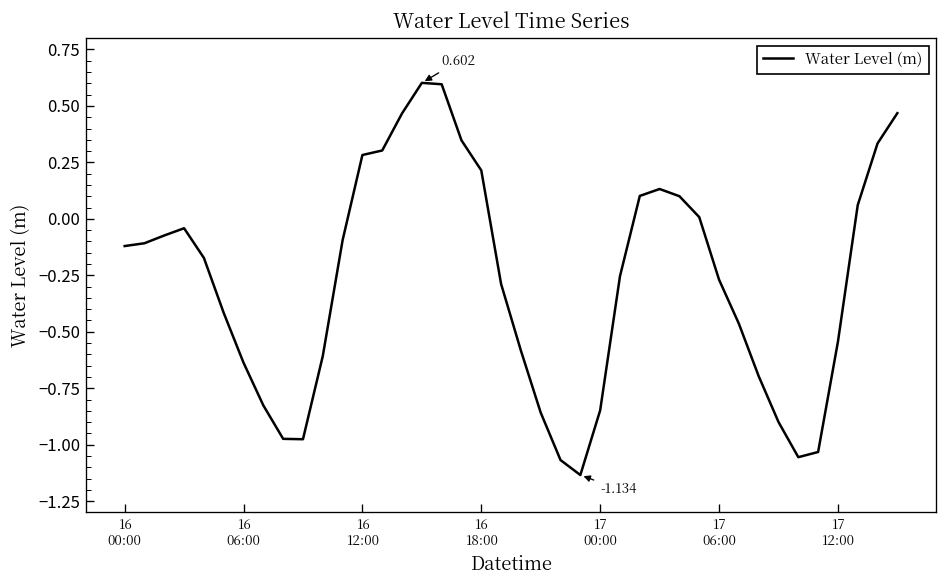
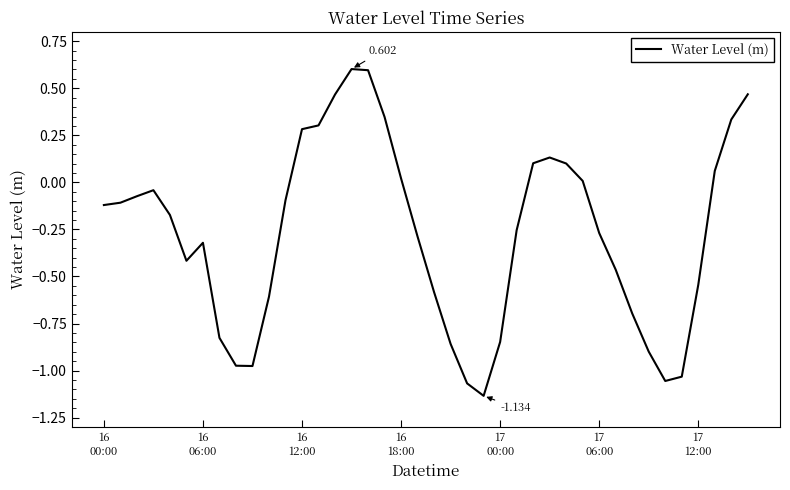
  {
    "16 00:00": -0.12,
-   "16 06:00": -0.64,
+   "16 06:00": -0.32,
    "16 12:00": 0.28,
-   "16 18:00": 0.21,
+   "16 18:00": 0.02,
    "17 00:00": -0.85,
    "17 06:00": -0.27,
    "17 12:00": -0.54
  }
